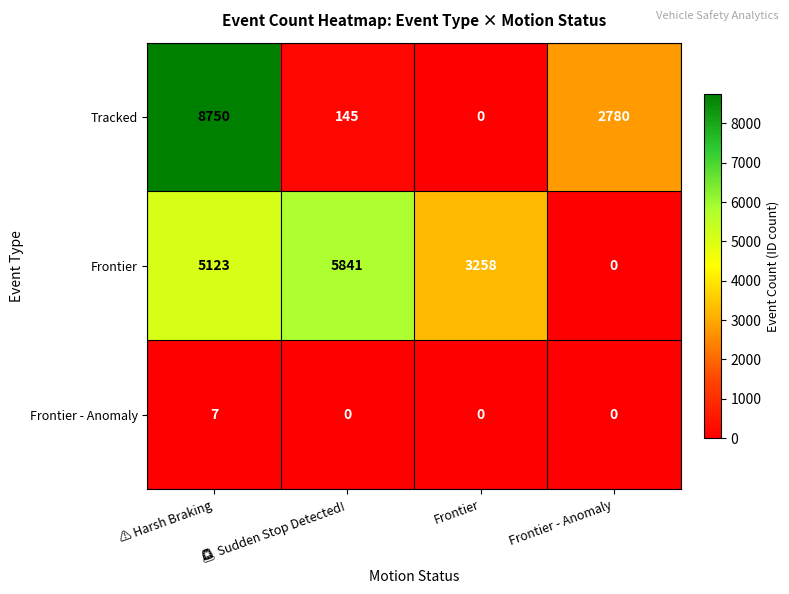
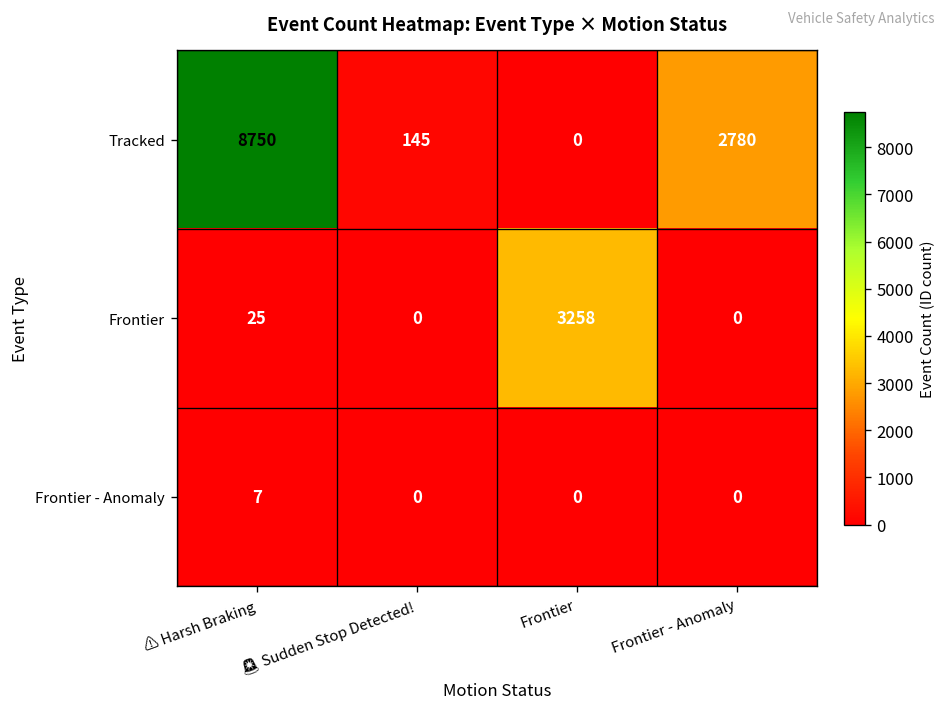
  {
    "Tracked": {
      "⚠️ Harsh Braking": 8750,
      "🚨 Sudden Stop Detected!": 145,
      "Frontier": 0,
      "Frontier - Anomaly": 2780
    },
    "Frontier": {
-     "⚠️ Harsh Braking": 5123,
-     "🚨 Sudden Stop Detected!": 5841,
+     "⚠️ Harsh Braking": 25,
+     "🚨 Sudden Stop Detected!": 0,
      "Frontier": 3258,
      "Frontier - Anomaly": 0
    },
    "Frontier - Anomaly": {
      "⚠️ Harsh Braking": 7,
      "🚨 Sudden Stop Detected!": 0,
      "Frontier": 0,
      "Frontier - Anomaly": 0
    }
  }
